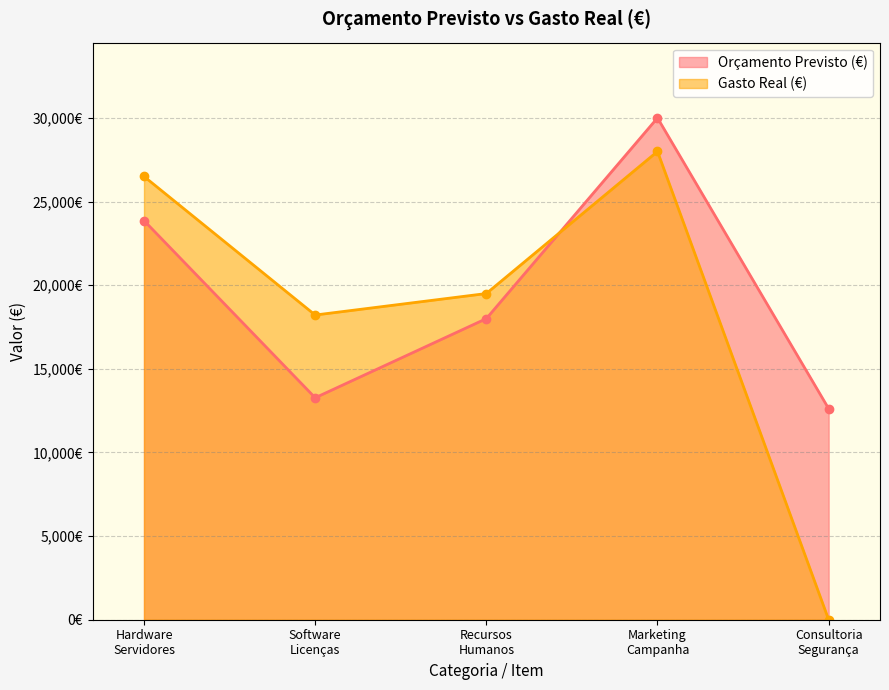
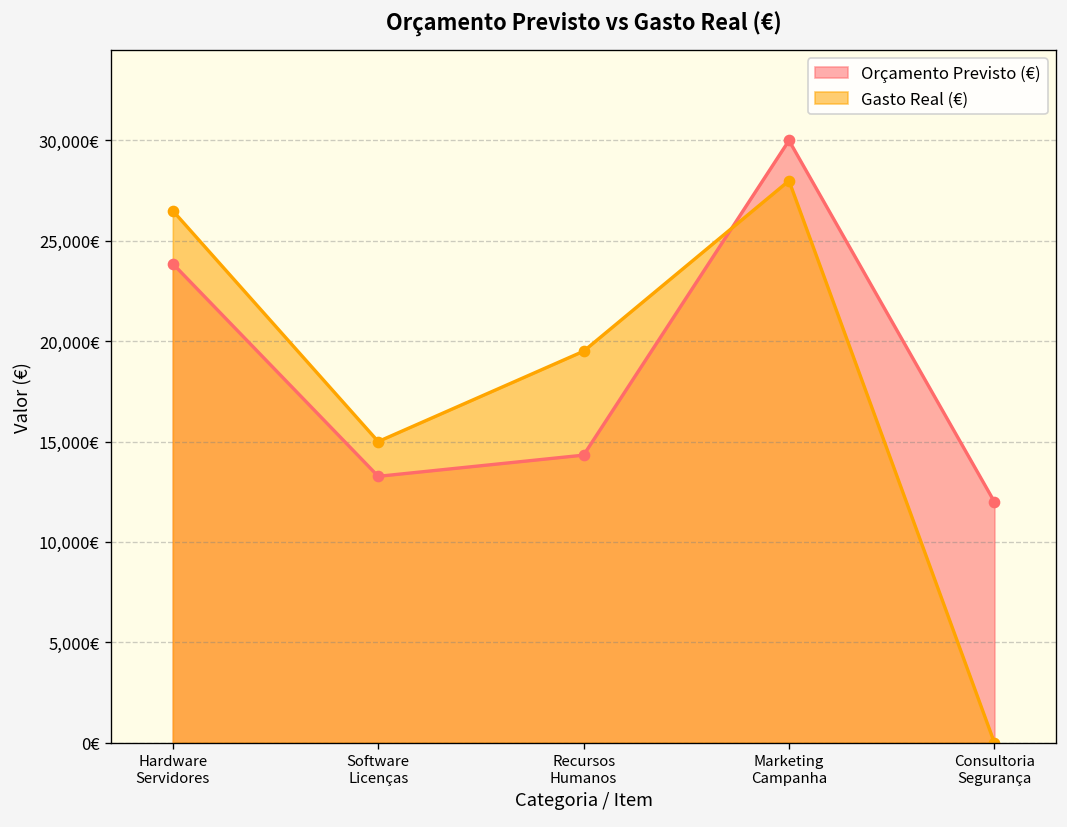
  {
    "Orçamento Previsto (€)": {
      "Hardware Servidores": "23,900€",
      "Software Licenças": "13,300€",
-     "Recursos Humanos": "18,000€",
+     "Recursos Humanos": "14,300€",
      "Marketing Campanha": "30,000€",
-     "Consultoria Segurança": "12,600€"
+     "Consultoria Segurança": "12,000€"
    },
    "Gasto Real (€)": {
      "Hardware Servidores": "26,500€",
-     "Software Licenças": "18,200€",
+     "Software Licenças": "15,000€",
      "Recursos Humanos": "19,500€",
      "Marketing Campanha": "28,000€",
      "Consultoria Segurança": "0€"
    }
  }
